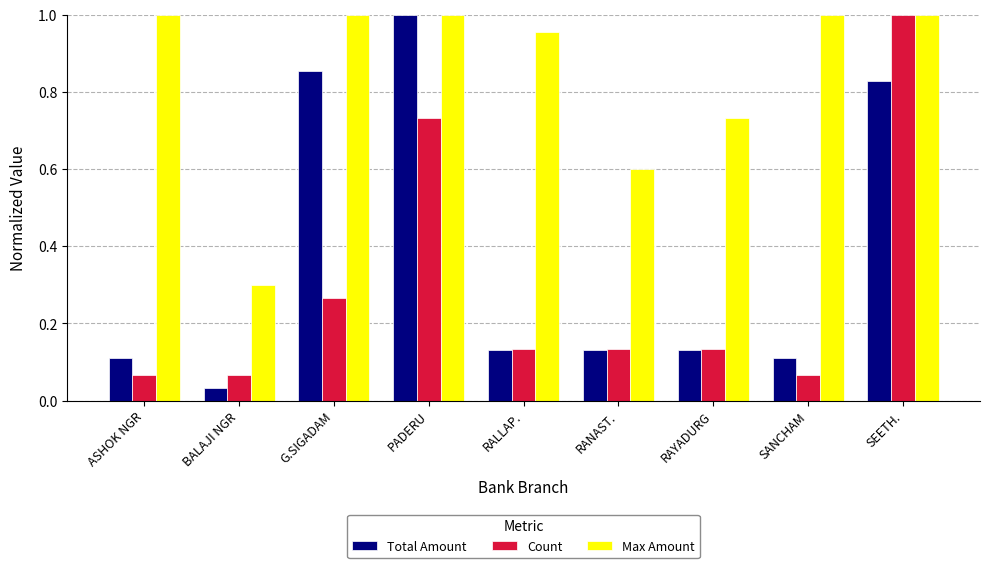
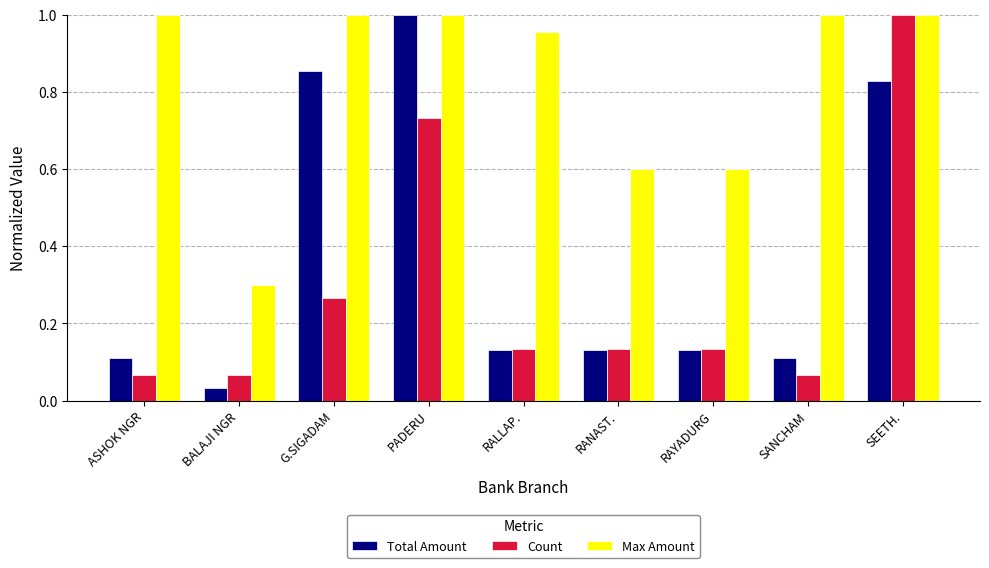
  {
    "Total Amount": {
      "ASHOK NGR": 0.11,
      "BALAJI NGR": 0.03,
      "G.SIGADAM": 0.85,
      "PADERU": 1.00,
      "RALLAP.": 0.13,
      "RANAST.": 0.13,
      "RAYADURG": 0.13,
      "SANCHAM": 0.11,
      "SEETH.": 0.83
    },
    "Count": {
      "ASHOK NGR": 0.07,
      "BALAJI NGR": 0.07,
      "G.SIGADAM": 0.27,
      "PADERU": 0.73,
      "RALLAP.": 0.13,
      "RANAST.": 0.13,
      "RAYADURG": 0.13,
      "SANCHAM": 0.07,
      "SEETH.": 1.00
    },
    "Max Amount": {
      "ASHOK NGR": 1.00,
      "BALAJI NGR": 0.30,
      "G.SIGADAM": 1.00,
      "PADERU": 1.00,
      "RALLAP.": 0.95,
      "RANAST.": 0.60,
-     "RAYADURG": 0.73,
+     "RAYADURG": 0.60,
      "SANCHAM": 1.00,
      "SEETH.": 1.00
    }
  }
